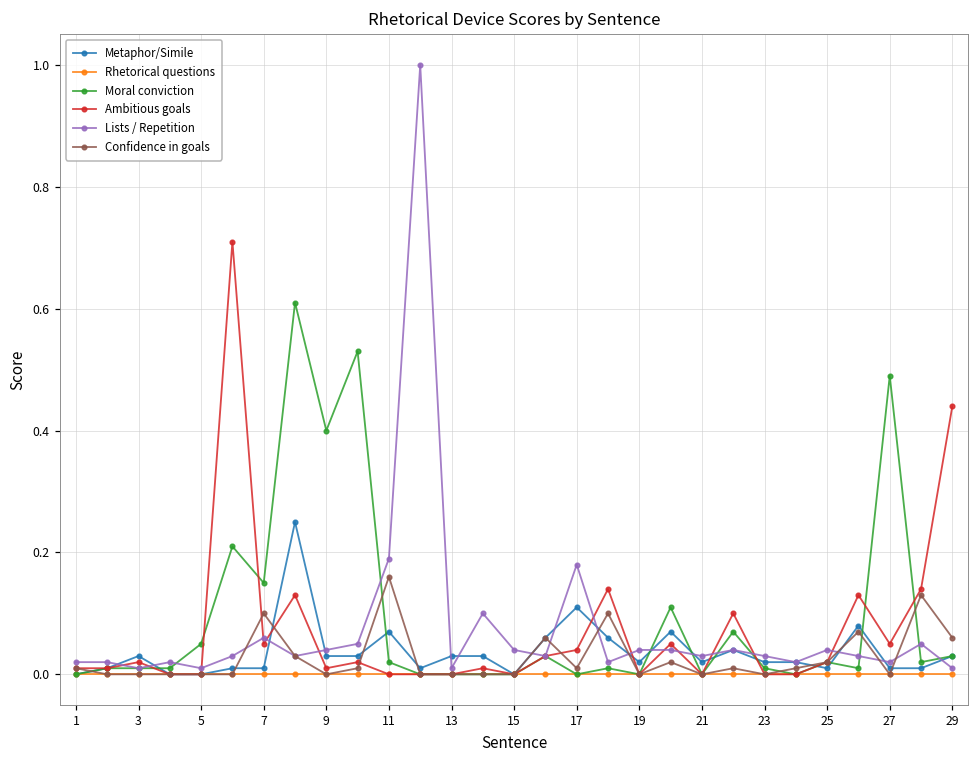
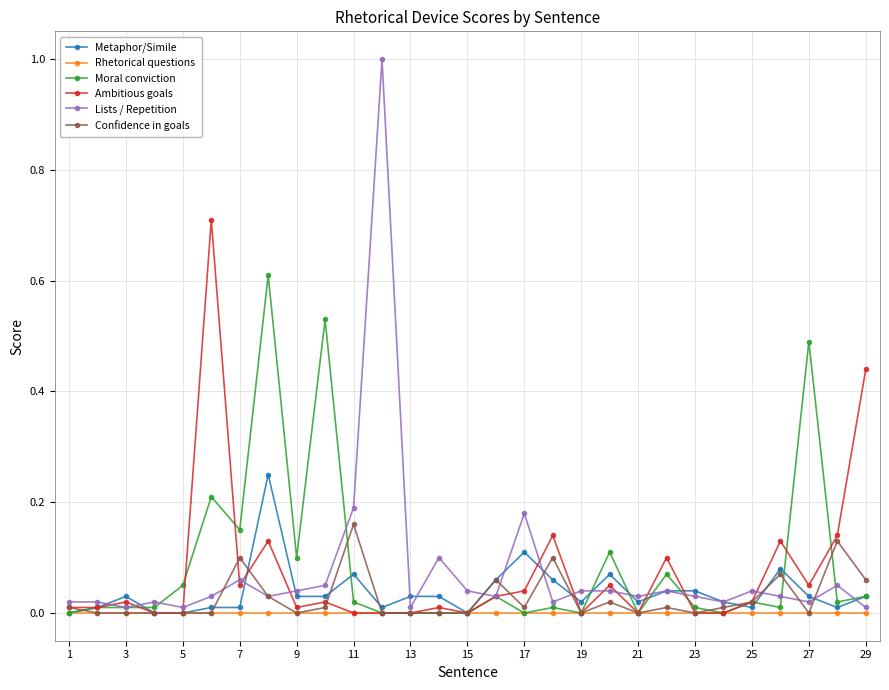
  {
    "Metaphor/Simile": {
      "3": 0.03,
      "7": 0.01,
      "9": 0.03,
      "11": 0.07,
      "13": 0.03,
      "17": 0.11,
      "19": 0.02,
      "21": 0.02,
-     "23": 0.02,
+     "23": 0.04,
      "25": 0.01,
-     "27": 0.01
+     "27": 0.03
    },
    "Rhetorical questions": {
      "7": 0.00,
      "25": 0.00,
      "29": 0.00
    },
    "Moral conviction": {
      "5": 0.05,
      "7": 0.15,
-     "9": 0.4,
+     "9": 0.1,
      "11": 0.02,
      "23": 0.01,
      "27": 0.49
    },
    "Ambitious goals": {
      "3": 0.02,
      "7": 0.05,
      "9": 0.01,
      "17": 0.04,
      "27": 0.05,
      "29": 0.44
    },
    "Lists / Repetition": {
      "1": 0.02,
      "5": 0.01,
      "7": 0.06,
      "9": 0.04,
      "11": 0.19,
      "13": 0.01,
      "15": 0.04,
      "17": 0.18,
      "19": 0.04,
      "21": 0.03,
      "23": 0.03,
      "25": 0.04,
      "27": 0.02,
      "29": 0.01
    },
    "Confidence in goals": {
      "7": 0.10,
      "11": 0.16,
      "17": 0.01,
      "29": 0.06
    }
  }
